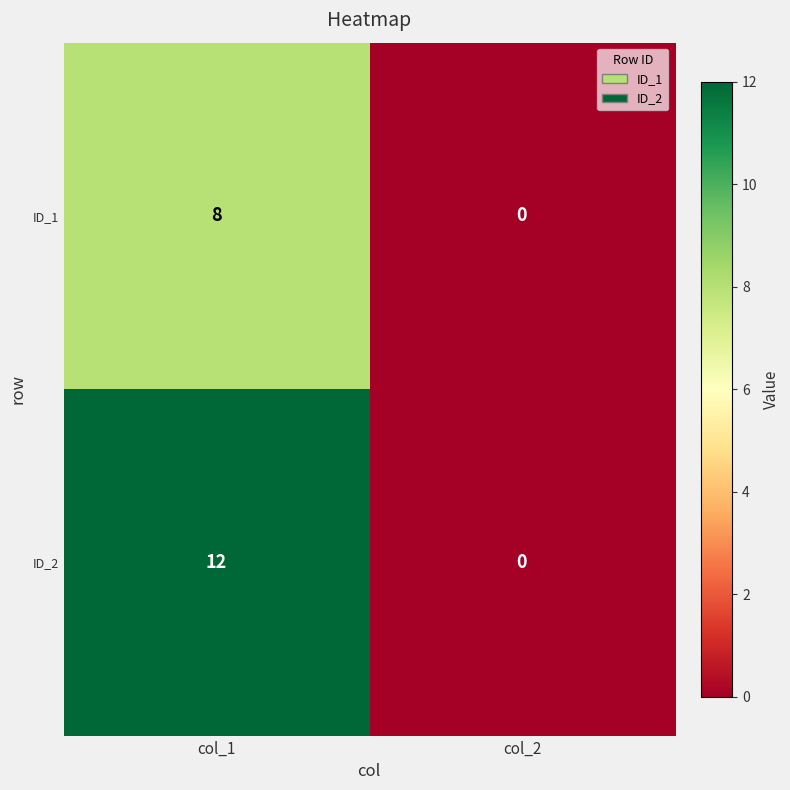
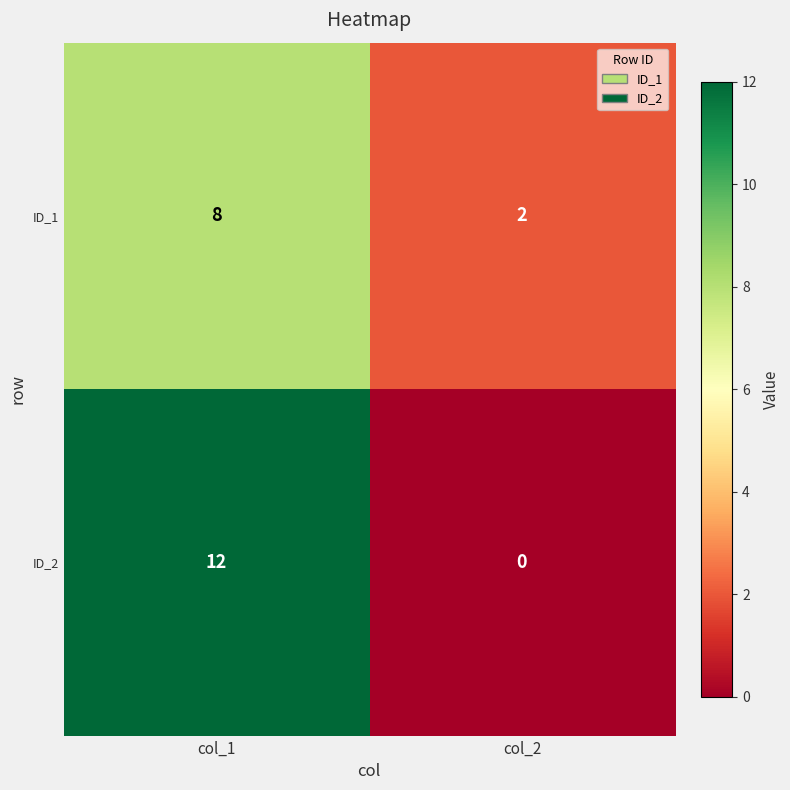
  {
    "ID_1": {
      "col_1": 8,
-     "col_2": 0
+     "col_2": 2
    },
    "ID_2": {
      "col_1": 12,
      "col_2": 0
    }
  }
